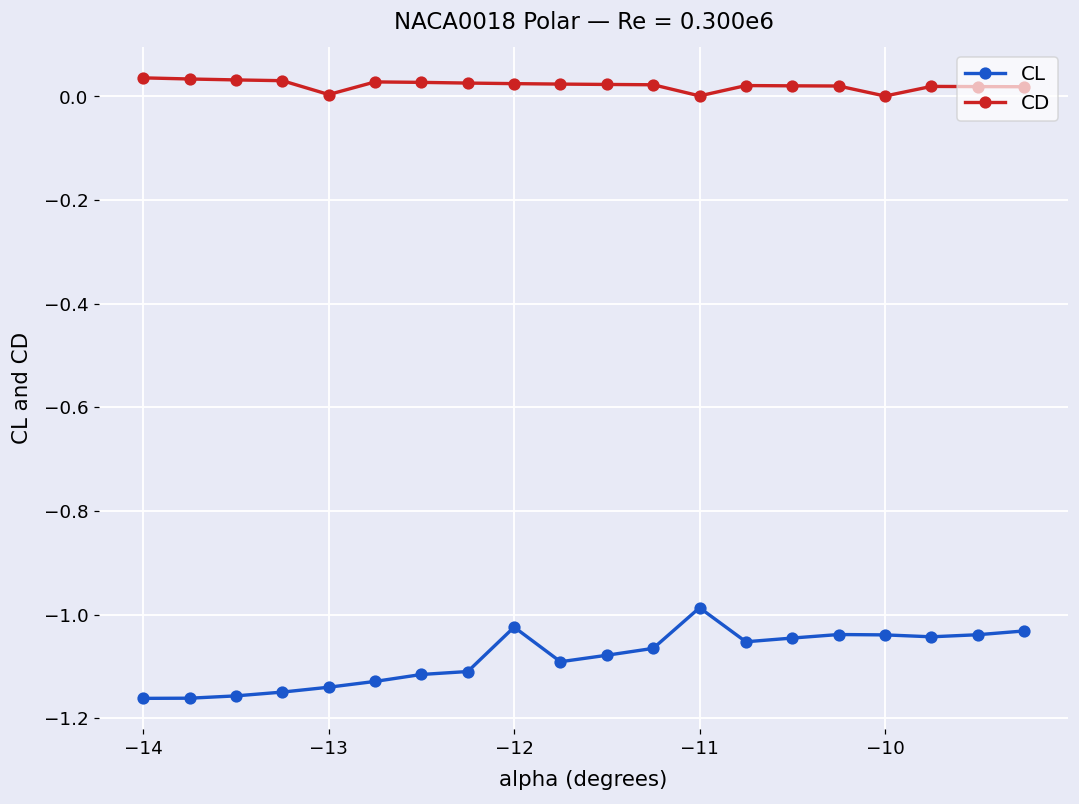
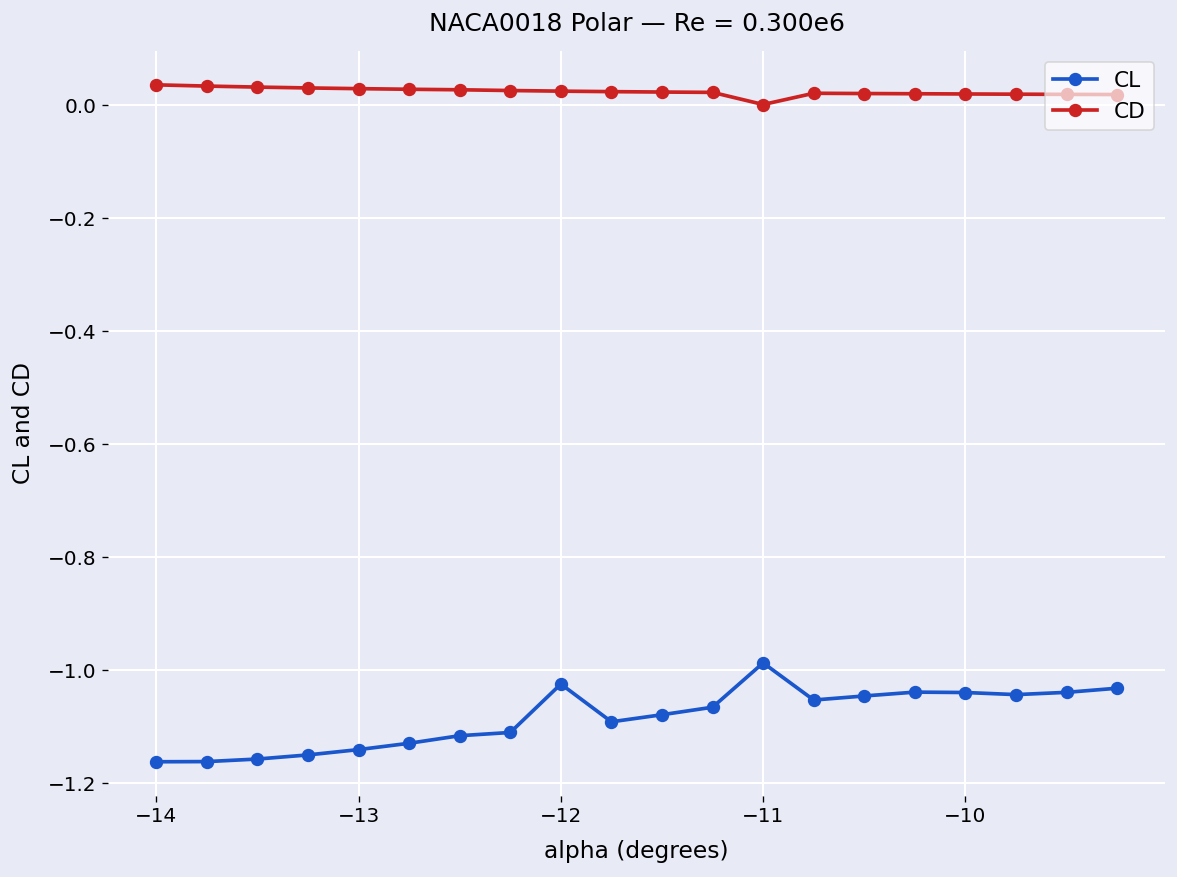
  {
    "CL": {
      "−14": -1.16,
      "−13": -1.14,
      "−12": -1.02,
      "−11": -0.99,
      "−10": -1.04
    },
    "CD": {
      "−14": 0.04,
-     "−13": 0.00,
+     "−13": 0.03,
      "−12": 0.02,
      "−11": 0.00,
-     "−10": 0.00
+     "−10": 0.02
    }
  }
